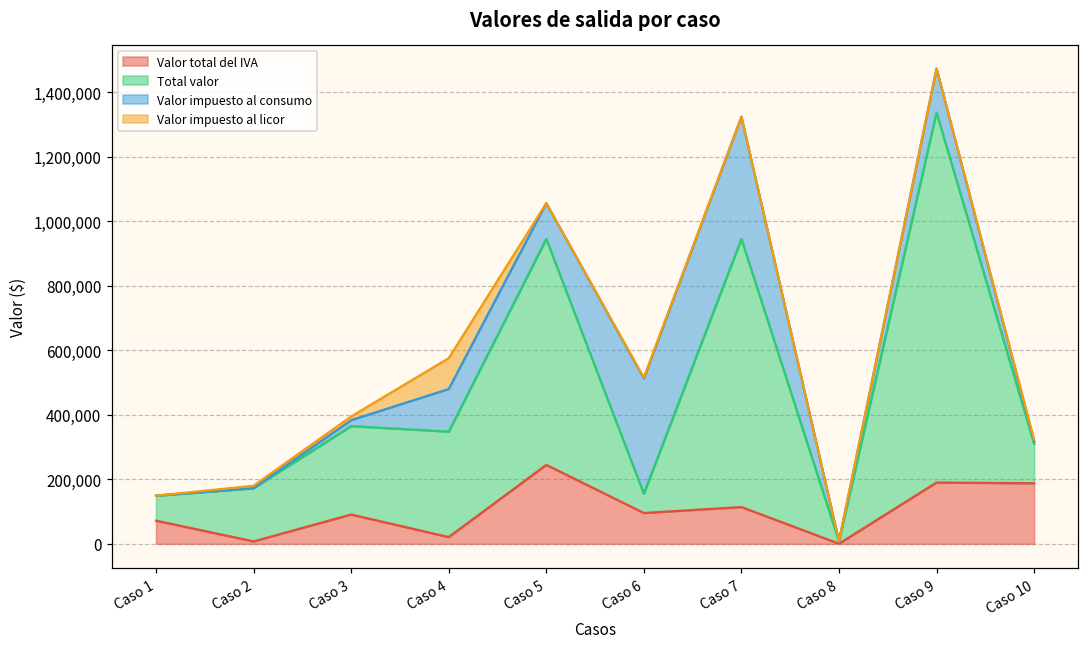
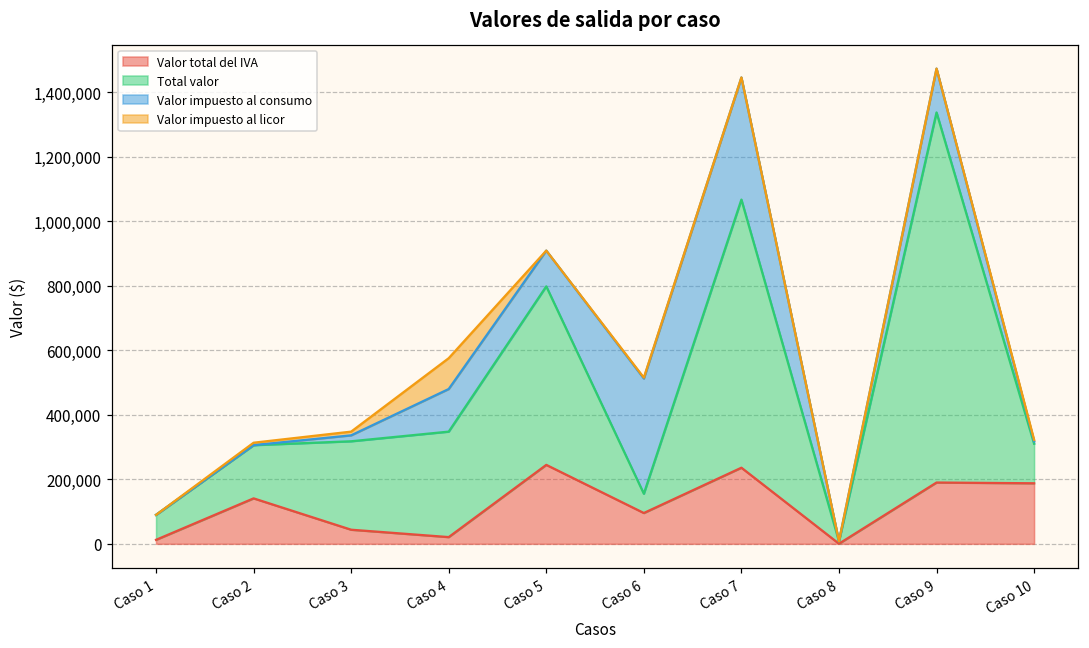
  {
    "Valor total del IVA": {
-     "Caso 1": "70,000",
-     "Caso 2": "10,000",
-     "Caso 3": "90,000",
+     "Caso 1": "10,000",
+     "Caso 2": "140,000",
+     "Caso 3": "40,000",
      "Caso 4": "20,000",
      "Caso 5": "240,000",
      "Caso 6": "100,000",
-     "Caso 7": "110,000",
+     "Caso 7": "240,000",
      "Caso 9": "190,000",
      "Caso 10": "190,000"
    },
    "Total valor": {
      "Caso 3": "270,000",
      "Caso 4": "330,000",
-     "Caso 5": "700,000",
+     "Caso 5": "550,000",
      "Caso 6": "60,000",
      "Caso 7": "830,000",
      "Caso 9": "1,150,000"
    },
    "Valor impuesto al consumo": {
      "Caso 3": "20,000",
      "Caso 4": "130,000"
    },
    "Valor impuesto al licor": {
      "Caso 3": "10,000",
      "Caso 4": "100,000"
    }
  }
